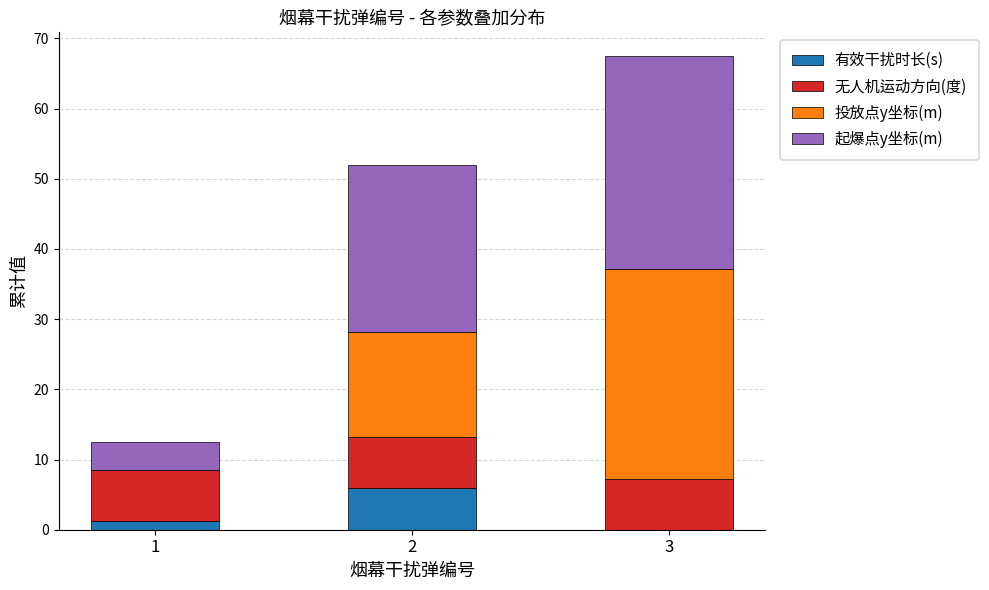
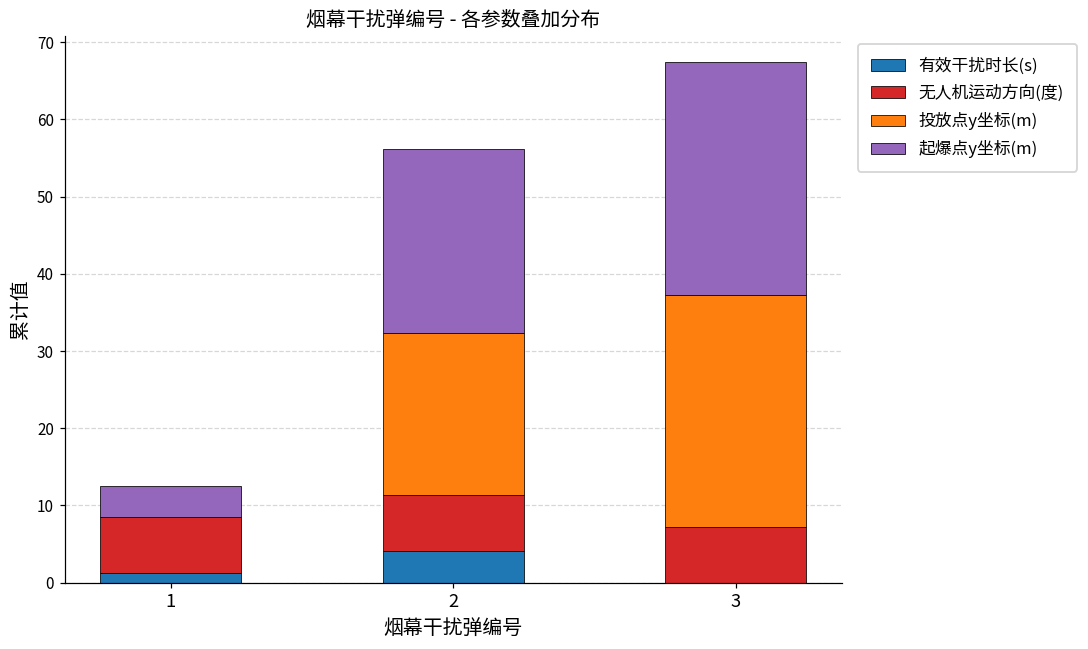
  {
    "有效干扰时长(s)": {
      "1": 1,
-     "2": 6,
+     "2": 4,
      "3": 0
    },
    "无人机运动方向(度)": {
      "1": 7,
      "2": 7,
      "3": 7
    },
    "投放点y坐标(m)": {
      "1": 0,
-     "2": 15,
+     "2": 21,
      "3": 30
    },
    "起爆点y坐标(m)": {
      "1": 4,
      "2": 24,
      "3": 30
    }
  }
